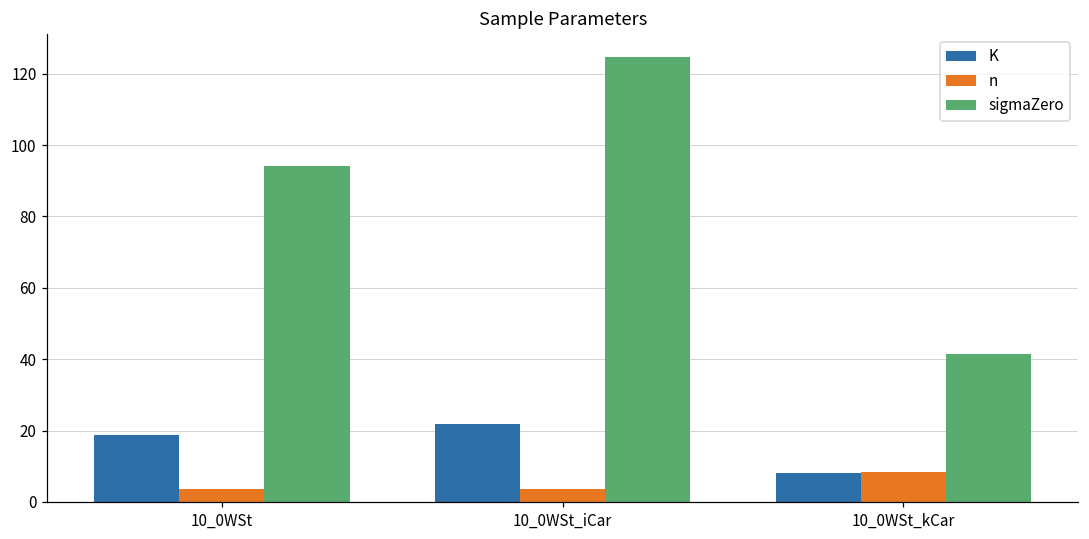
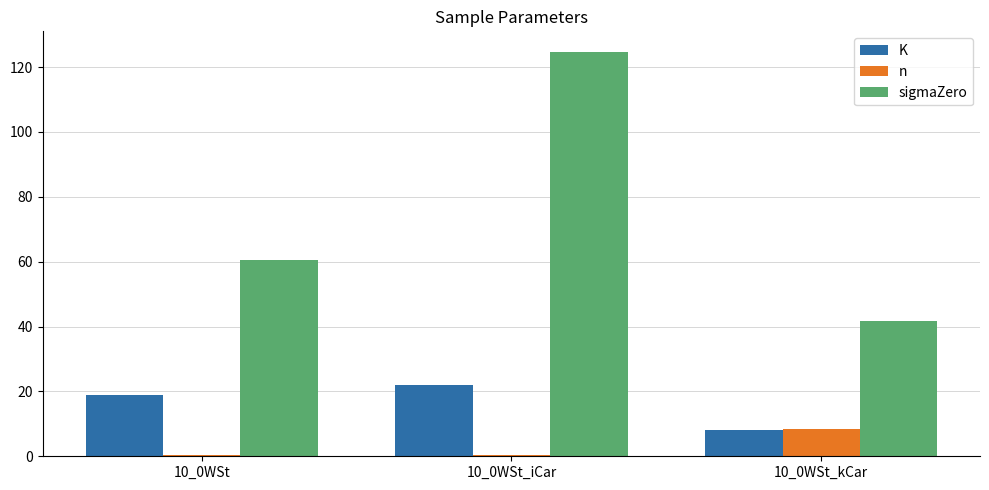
  {
    "K": {
      "10_0WSt": 19,
      "10_0WSt_iCar": 22,
      "10_0WSt_kCar": 8
    },
    "n": {
-     "10_0WSt": 4,
-     "10_0WSt_iCar": 4,
+     "10_0WSt": 1,
+     "10_0WSt_iCar": 0,
      "10_0WSt_kCar": 8
    },
    "sigmaZero": {
-     "10_0WSt": 94,
+     "10_0WSt": 60,
      "10_0WSt_iCar": 125,
      "10_0WSt_kCar": 42
    }
  }
